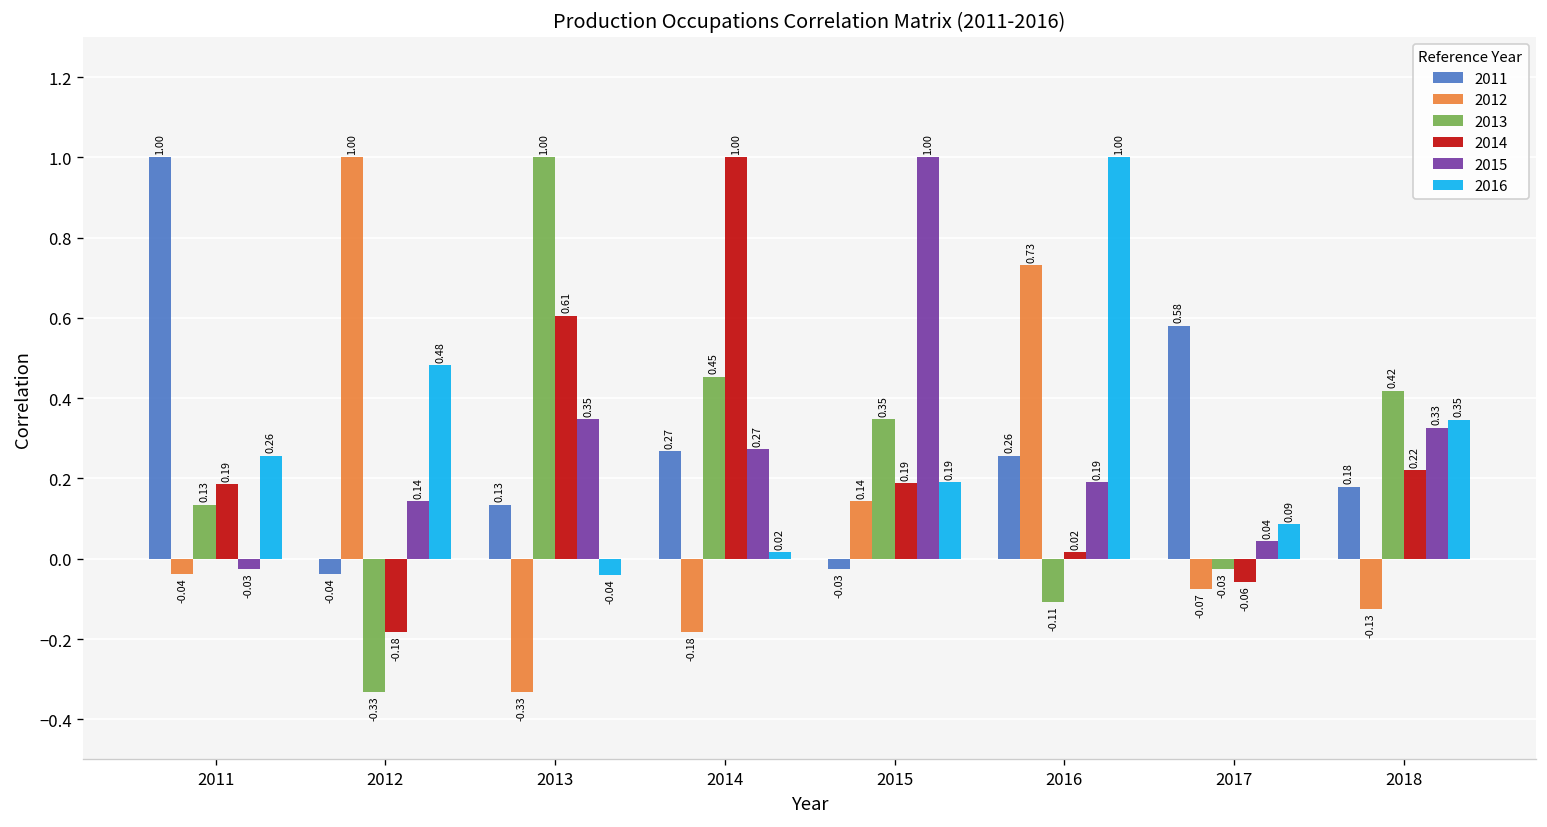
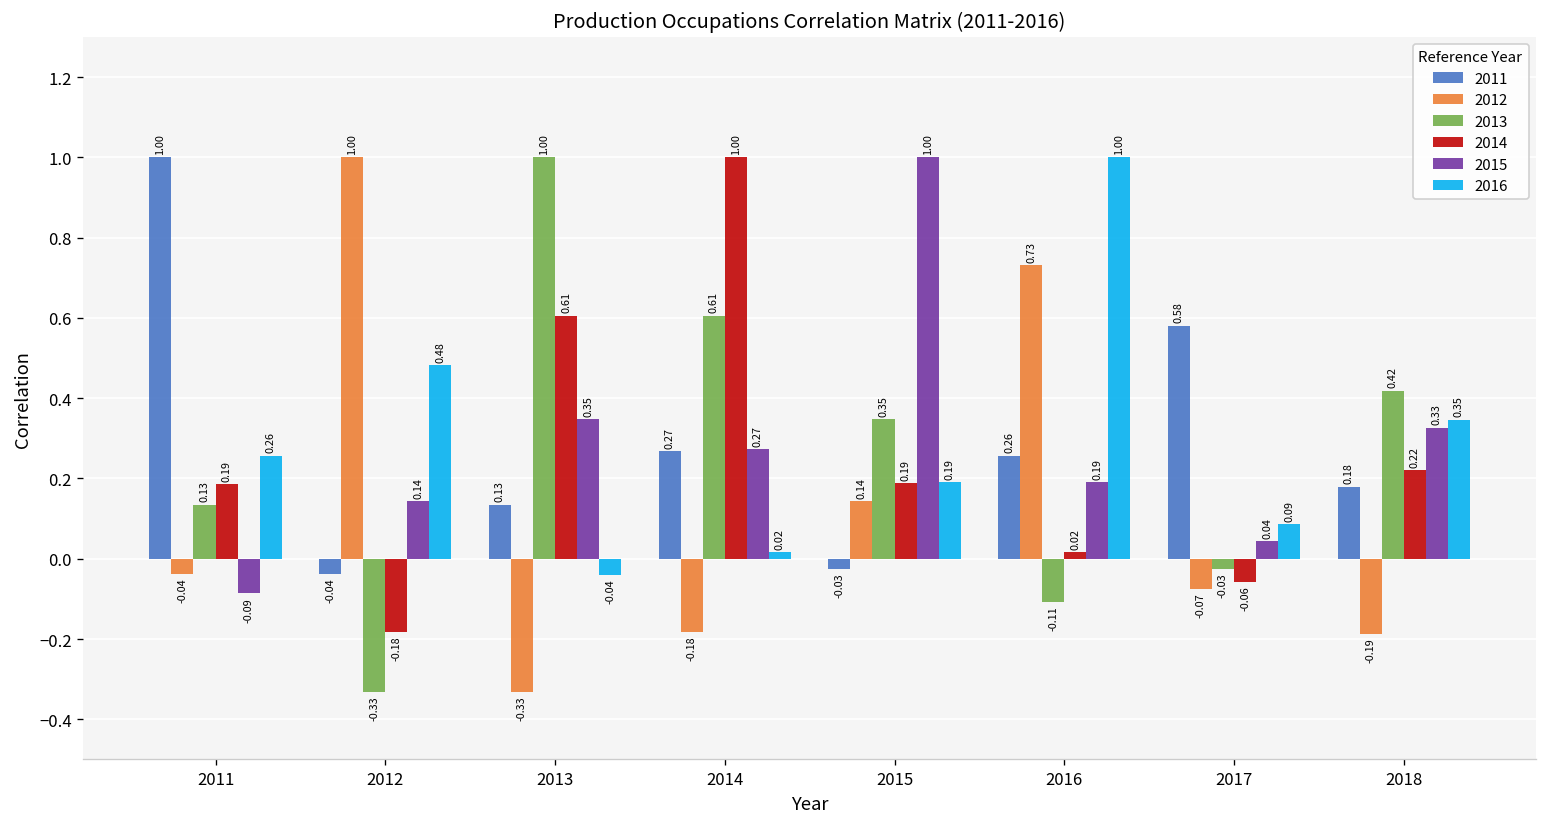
  {
    "2011": {
      "2011": 1.00,
      "2012": -0.04,
      "2013": 0.13,
      "2014": 0.27,
      "2015": -0.03,
      "2016": 0.26,
      "2017": 0.58,
      "2018": 0.18
    },
    "2012": {
      "2011": -0.04,
      "2012": 1.00,
      "2013": -0.33,
      "2014": -0.18,
      "2015": 0.14,
      "2016": 0.73,
      "2017": -0.07,
-     "2018": -0.13
+     "2018": -0.19
    },
    "2013": {
      "2011": 0.13,
      "2012": -0.33,
      "2013": 1.00,
-     "2014": 0.45,
+     "2014": 0.61,
      "2015": 0.35,
      "2016": -0.11,
      "2017": -0.03,
      "2018": 0.42
    },
    "2014": {
      "2011": 0.19,
      "2012": -0.18,
      "2013": 0.61,
      "2014": 1.00,
      "2015": 0.19,
      "2016": 0.02,
      "2017": -0.06,
      "2018": 0.22
    },
    "2015": {
-     "2011": -0.03,
+     "2011": -0.09,
      "2012": 0.14,
      "2013": 0.35,
      "2014": 0.27,
      "2015": 1.00,
      "2016": 0.19,
      "2017": 0.04,
      "2018": 0.33
    },
    "2016": {
      "2011": 0.26,
      "2012": 0.48,
      "2013": -0.04,
      "2014": 0.02,
      "2015": 0.19,
      "2016": 1.00,
      "2017": 0.09,
      "2018": 0.35
    }
  }
